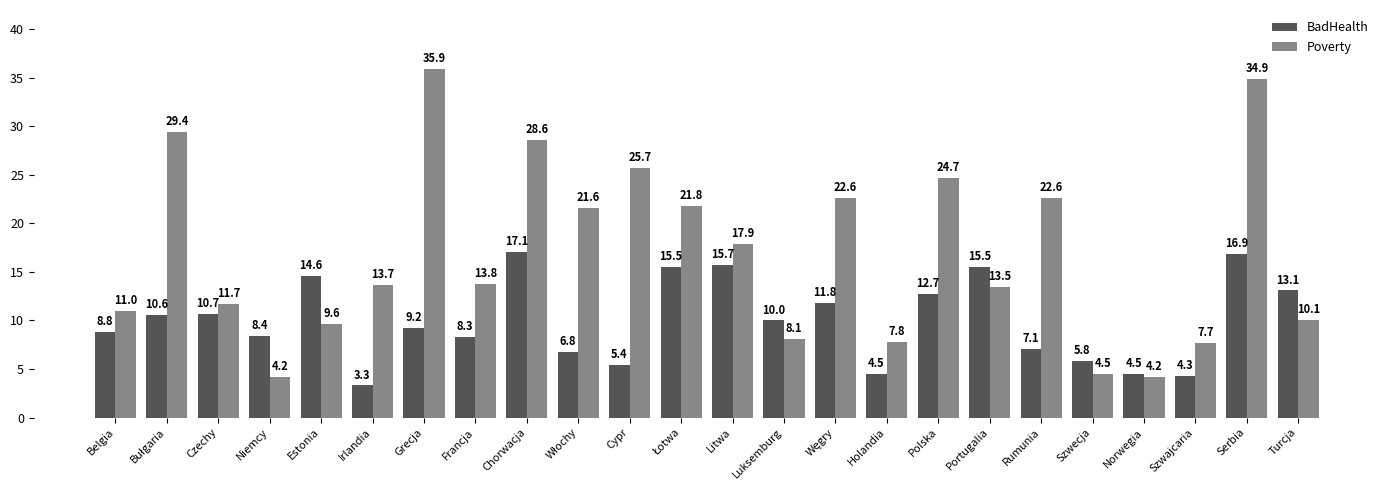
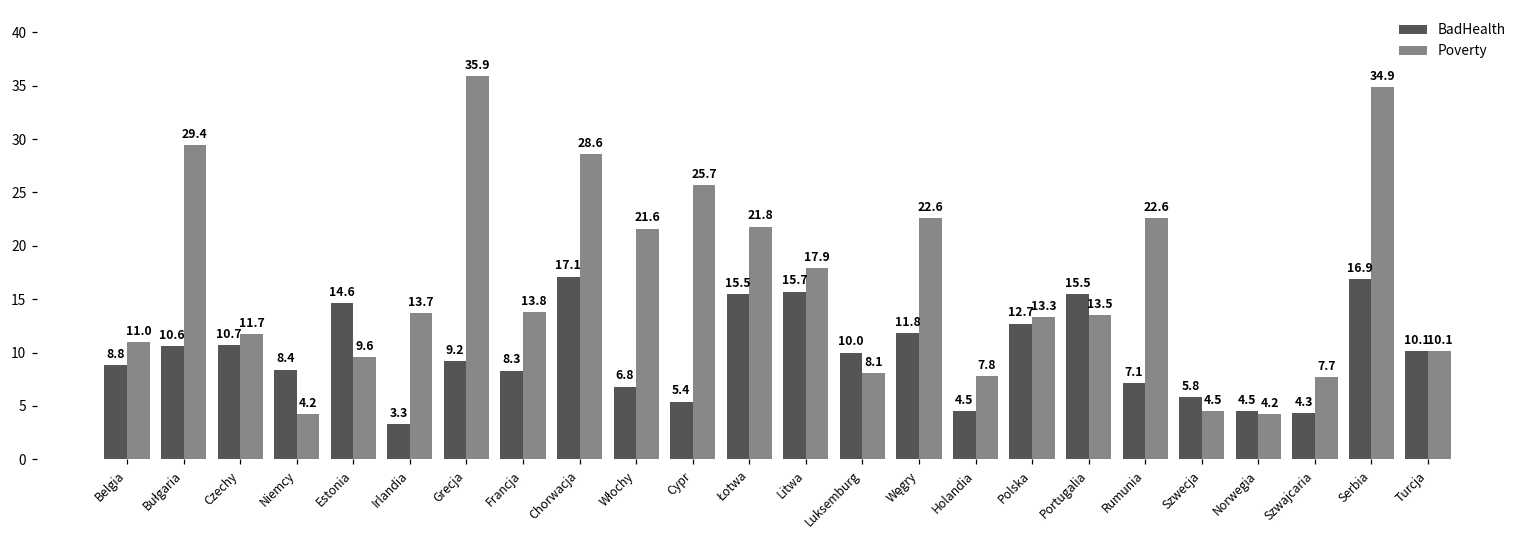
  {
    "BadHealth": {
      "Belgia": 8.8,
      "Bułgaria": 10.6,
      "Czechy": 10.7,
      "Niemcy": 8.4,
      "Estonia": 14.6,
      "Irlandia": 3.3,
      "Grecja": 9.2,
      "Francja": 8.3,
      "Chorwacja": 17.1,
      "Włochy": 6.8,
      "Cypr": 5.4,
      "Łotwa": 15.5,
      "Litwa": 15.7,
      "Luksemburg": 10.0,
      "Węgry": 11.8,
      "Holandia": 4.5,
      "Polska": 12.7,
      "Portugalia": 15.5,
      "Rumunia": 7.1,
      "Szwecja": 5.8,
      "Norwegia": 4.5,
      "Szwajcaria": 4.3,
      "Serbia": 16.9,
-     "Turcja": 13.1
+     "Turcja": 10.1
    },
    "Poverty": {
      "Belgia": 11.0,
      "Bułgaria": 29.4,
      "Czechy": 11.7,
      "Niemcy": 4.2,
      "Estonia": 9.6,
      "Irlandia": 13.7,
      "Grecja": 35.9,
      "Francja": 13.8,
      "Chorwacja": 28.6,
      "Włochy": 21.6,
      "Cypr": 25.7,
      "Łotwa": 21.8,
      "Litwa": 17.9,
      "Luksemburg": 8.1,
      "Węgry": 22.6,
      "Holandia": 7.8,
-     "Polska": 24.7,
+     "Polska": 13.3,
      "Portugalia": 13.5,
      "Rumunia": 22.6,
      "Szwecja": 4.5,
      "Norwegia": 4.2,
      "Szwajcaria": 7.7,
      "Serbia": 34.9,
      "Turcja": 10.1
    }
  }
